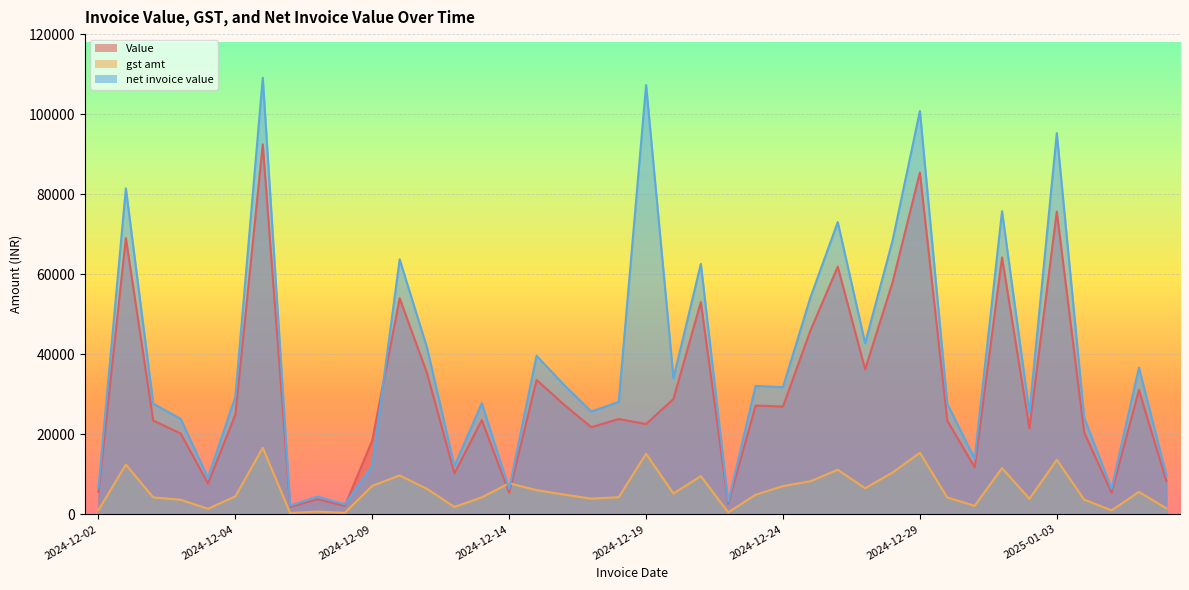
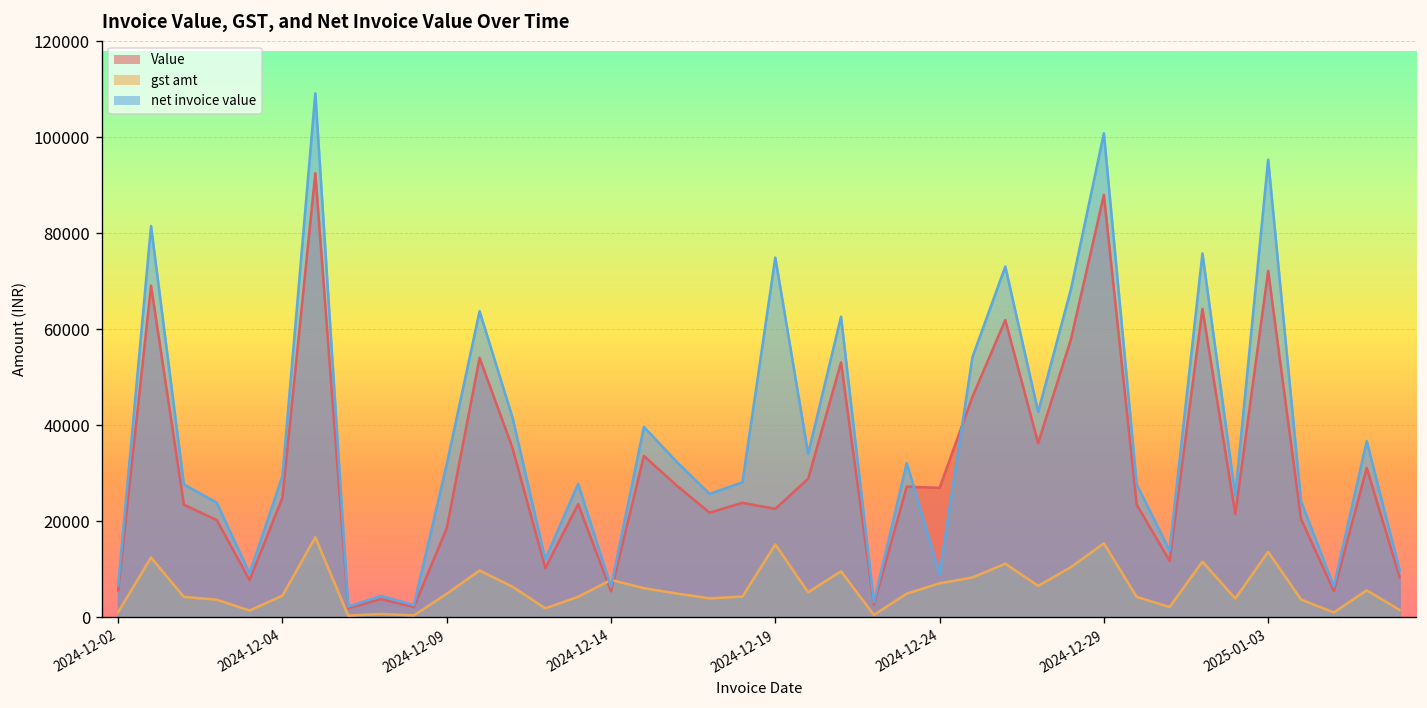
  {
    "Value": {
      "2024-12-09": 19000,
      "2024-12-14": 5000,
      "2024-12-19": 23000,
      "2024-12-24": 27000,
-     "2024-12-29": 85000,
-     "2025-01-03": 76000
+     "2024-12-29": 88000,
+     "2025-01-03": 72000
    },
    "gst amt": {
-     "2024-12-09": 7000,
+     "2024-12-09": 5000,
      "2024-12-14": 8000,
      "2024-12-19": 15000,
      "2024-12-24": 7000,
      "2024-12-29": 15000,
      "2025-01-03": 14000
    },
    "net invoice value": {
-     "2024-12-09": 12000,
+     "2024-12-09": 32000,
      "2024-12-14": 6000,
-     "2024-12-19": 107000,
-     "2024-12-24": 32000,
+     "2024-12-19": 75000,
+     "2024-12-24": 9000,
      "2024-12-29": 101000,
      "2025-01-03": 95000
    }
  }
